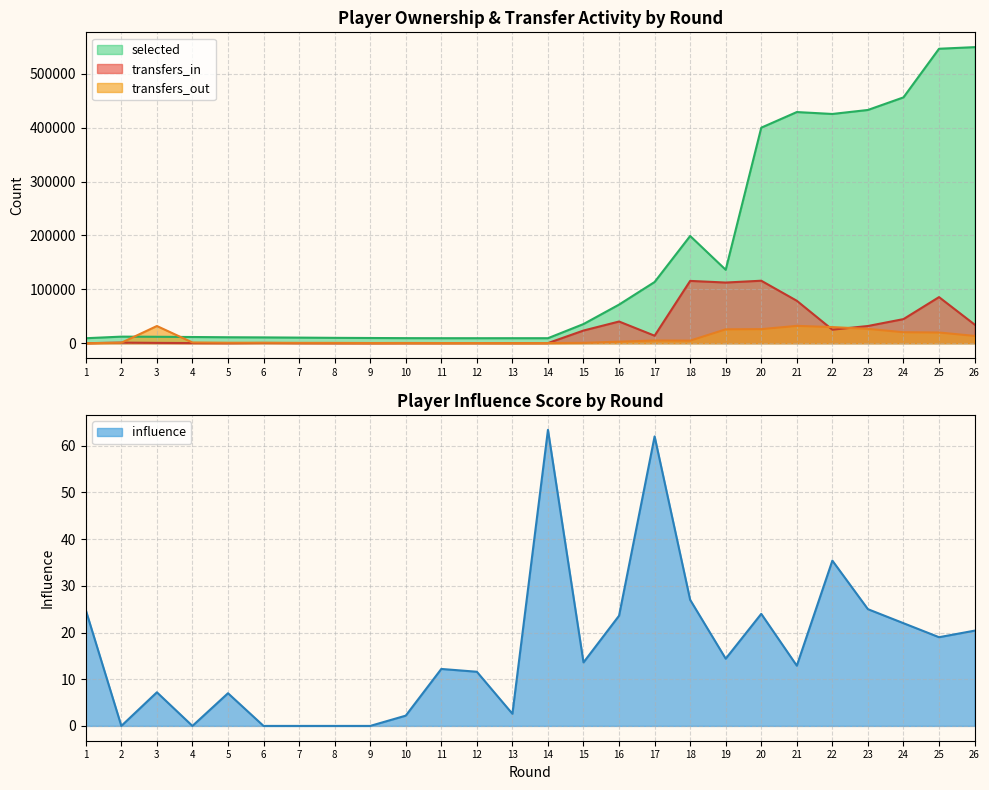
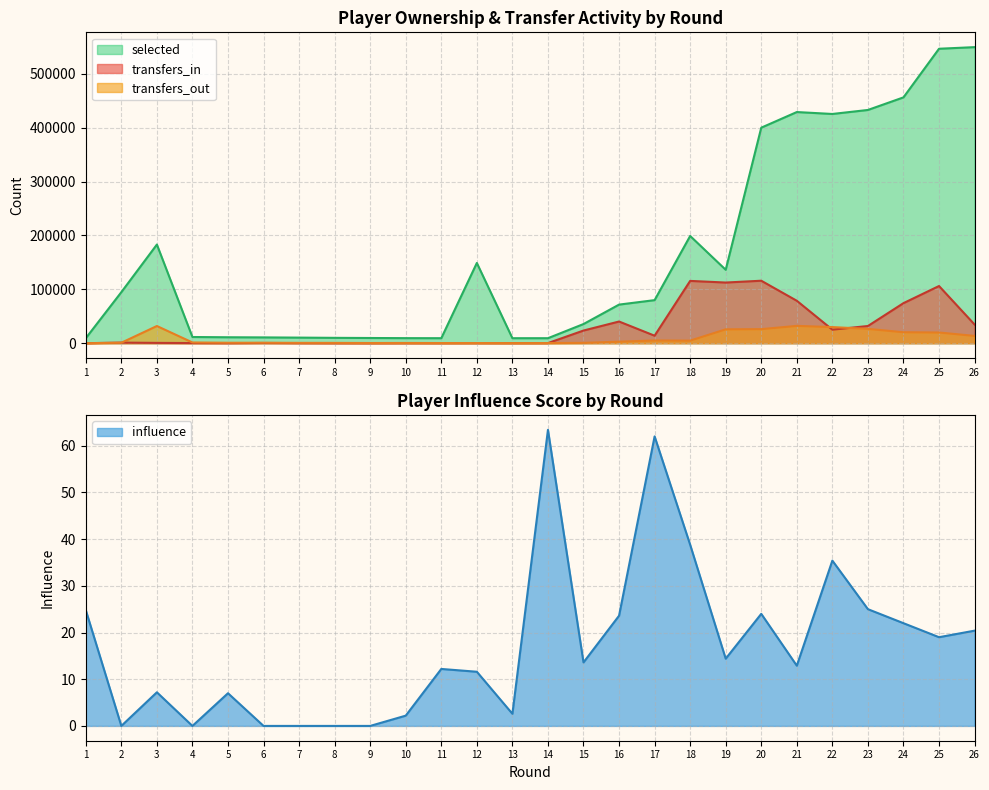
  {
    "Player Ownership & Transfer Activity by Round": {
      "selected": {
        "1": 10000,
-       "2": 10000,
-       "3": 10000,
+       "2": 90000,
+       "3": 180000,
        "4": 10000,
        "5": 10000,
        "6": 10000,
        "7": 10000,
        "8": 10000,
        "9": 10000,
        "10": 10000,
        "11": 10000,
-       "12": 10000,
+       "12": 150000,
        "13": 10000,
        "14": 10000,
        "15": 40000,
        "16": 70000,
-       "17": 110000,
+       "17": 80000,
        "18": 200000,
        "19": 140000,
        "20": 400000,
        "21": 430000,
        "22": 430000,
        "23": 430000,
        "24": 460000,
        "25": 550000,
        "26": 550000
      },
      "transfers_in": {
        "3": 0,
        "15": 20000,
        "16": 40000,
        "17": 10000,
        "18": 120000,
        "19": 110000,
        "20": 120000,
        "21": 80000,
        "22": 30000,
        "23": 30000,
-       "24": 40000,
-       "25": 90000,
+       "24": 70000,
+       "25": 110000,
        "26": 30000
      },
      "transfers_out": {
        "3": 30000,
        "15": 0,
        "16": 0,
        "17": 10000,
        "18": 0,
        "19": 30000,
        "20": 30000,
        "21": 30000,
        "22": 30000,
        "23": 30000,
        "24": 20000,
        "25": 20000,
        "26": 10000
      }
    },
    "Player Influence Score by Round": {
      "1": 25,
      "2": 0,
      "3": 7,
      "4": 0,
      "5": 7,
      "6": 0,
      "7": 0,
      "8": 0,
      "9": 0,
      "10": 2,
      "11": 12,
      "12": 12,
      "13": 3,
      "14": 63,
      "15": 14,
      "16": 24,
      "17": 62,
-     "18": 27,
+     "18": 39,
      "19": 14,
      "20": 24,
      "21": 13,
      "22": 35,
      "23": 25,
      "24": 22,
      "25": 19,
      "26": 20
    }
  }
